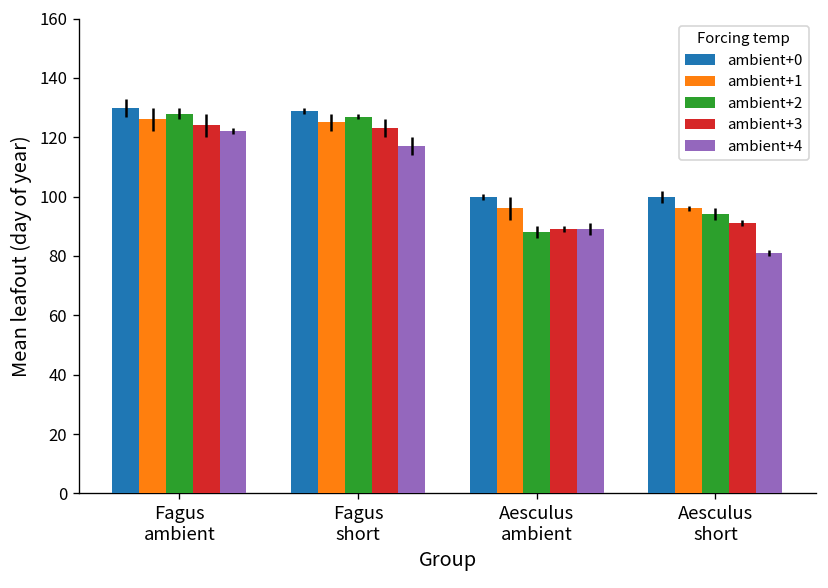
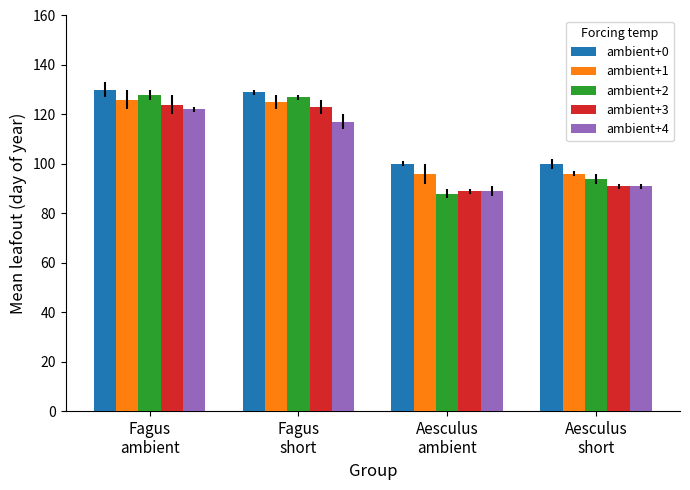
  {
    "ambient+0": {
      "Fagus ambient": 130,
      "Fagus short": 129,
      "Aesculus ambient": 100,
      "Aesculus short": 100
    },
    "ambient+1": {
      "Fagus ambient": 126,
      "Fagus short": 125,
      "Aesculus ambient": 96,
      "Aesculus short": 96
    },
    "ambient+2": {
      "Fagus ambient": 128,
      "Fagus short": 127,
      "Aesculus ambient": 88,
      "Aesculus short": 94
    },
    "ambient+3": {
      "Fagus ambient": 124,
      "Fagus short": 123,
      "Aesculus ambient": 89,
      "Aesculus short": 91
    },
    "ambient+4": {
      "Fagus ambient": 122,
      "Fagus short": 117,
      "Aesculus ambient": 89,
-     "Aesculus short": 81
+     "Aesculus short": 91
    }
  }
